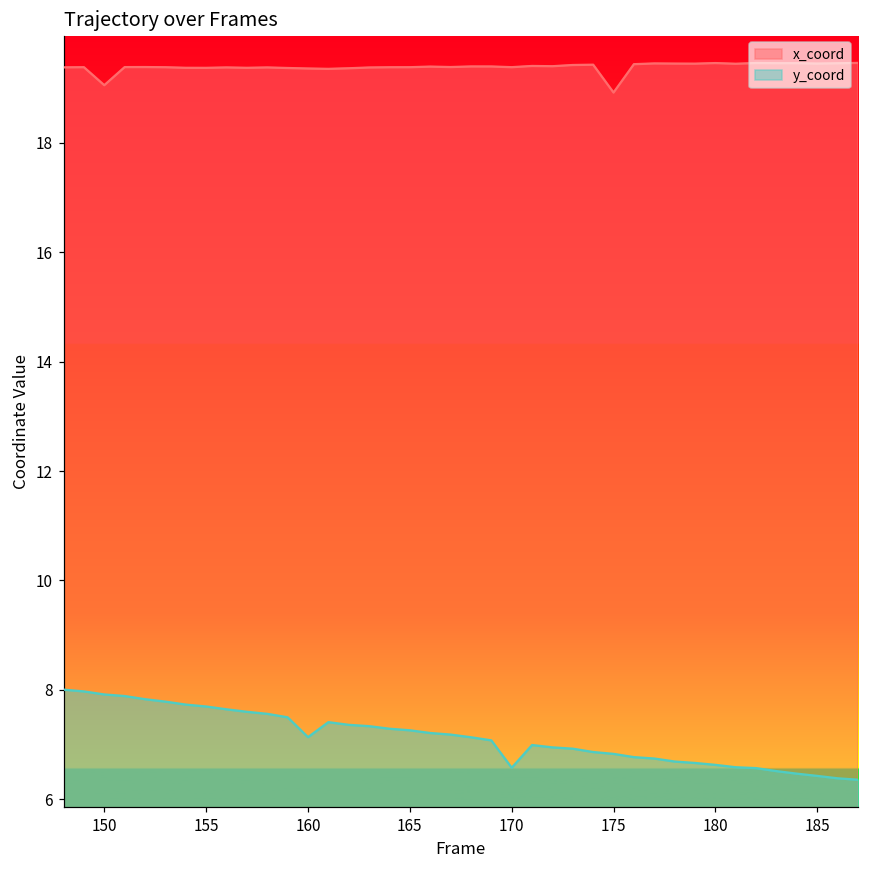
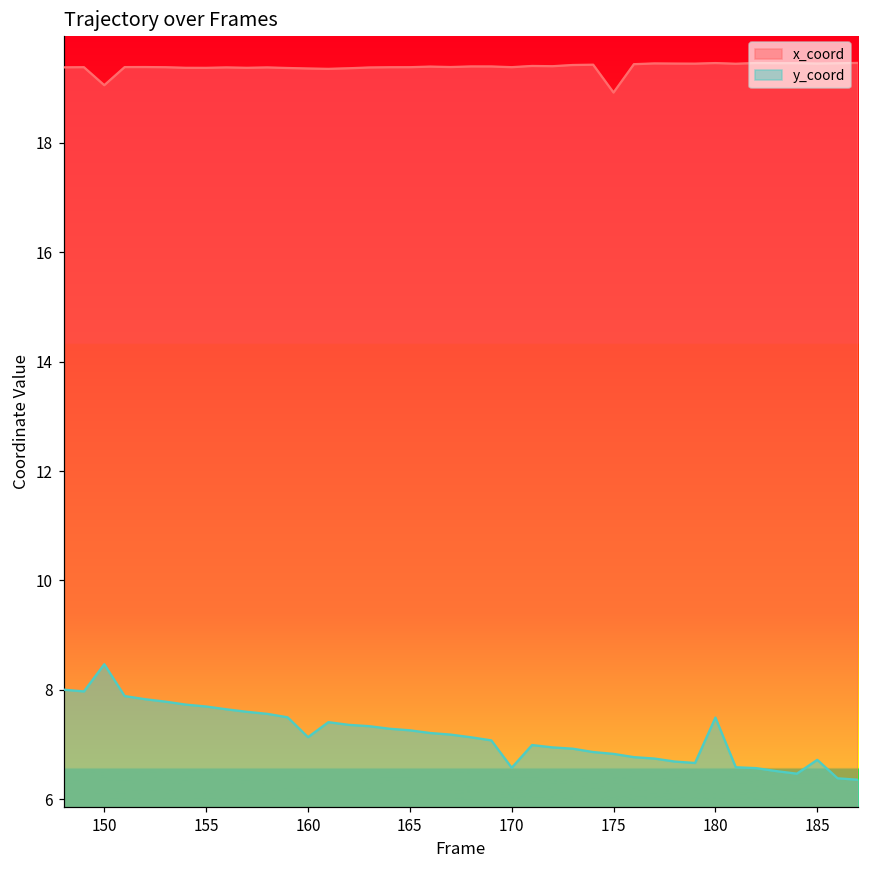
  {
    "x_coord": {
      "150": 19.1,
      "155": 19.4,
      "160": 19.4,
      "165": 19.4,
      "170": 19.4,
      "175": 18.9,
      "180": 19.5
    },
    "y_coord": {
-     "150": 7.9,
+     "150": 8.5,
      "155": 7.7,
      "160": 7.1,
      "165": 7.3,
      "170": 6.6,
      "175": 6.8,
-     "180": 6.6,
-     "185": 6.4
+     "180": 7.5,
+     "185": 6.7
    }
  }
